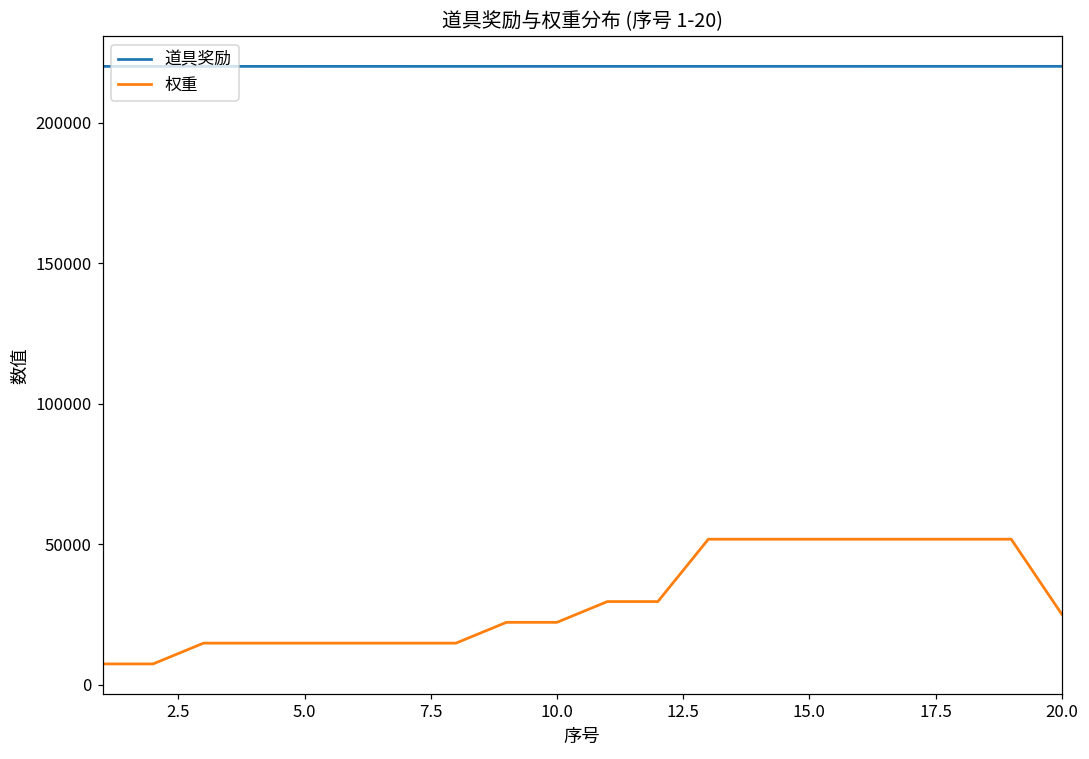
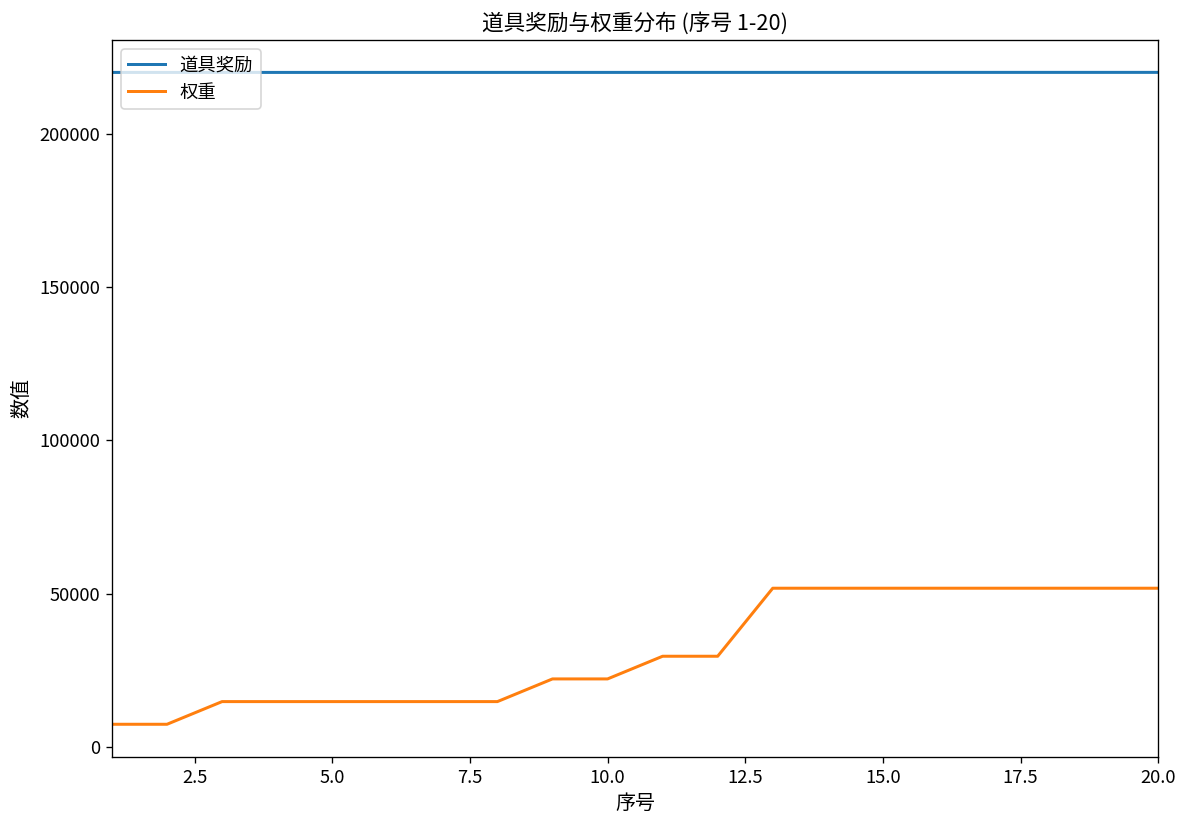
  {
    "道具奖励": {
      "5.0": 220000,
      "10.0": 220000,
      "15.0": 220000,
      "20.0": 220000
    },
    "权重": {
      "5.0": 15000,
      "10.0": 22000,
      "15.0": 52000,
-     "20.0": 25000
+     "20.0": 52000
    }
  }
